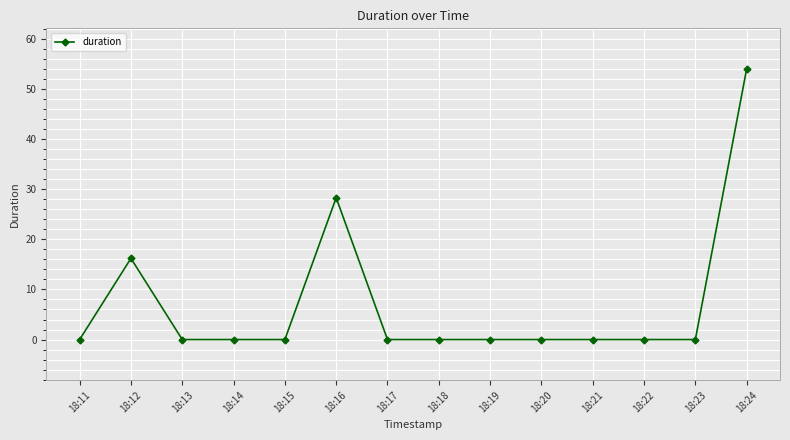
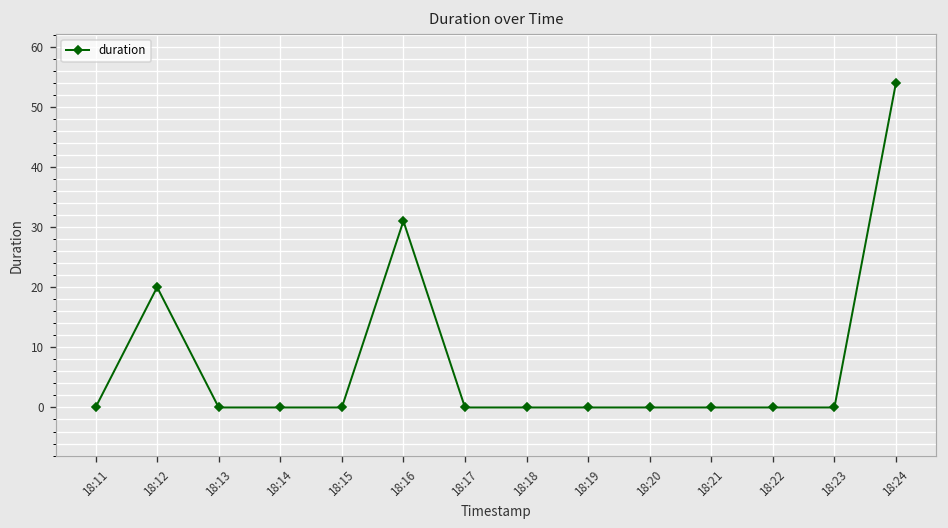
  {
    "18:11": 0,
-   "18:12": 16,
+   "18:12": 20,
    "18:13": 0,
    "18:14": 0,
    "18:15": 0,
-   "18:16": 28,
+   "18:16": 31,
    "18:17": 0,
    "18:18": 0,
    "18:19": 0,
    "18:20": 0,
    "18:21": 0,
    "18:22": 0,
    "18:23": 0,
    "18:24": 54
  }
